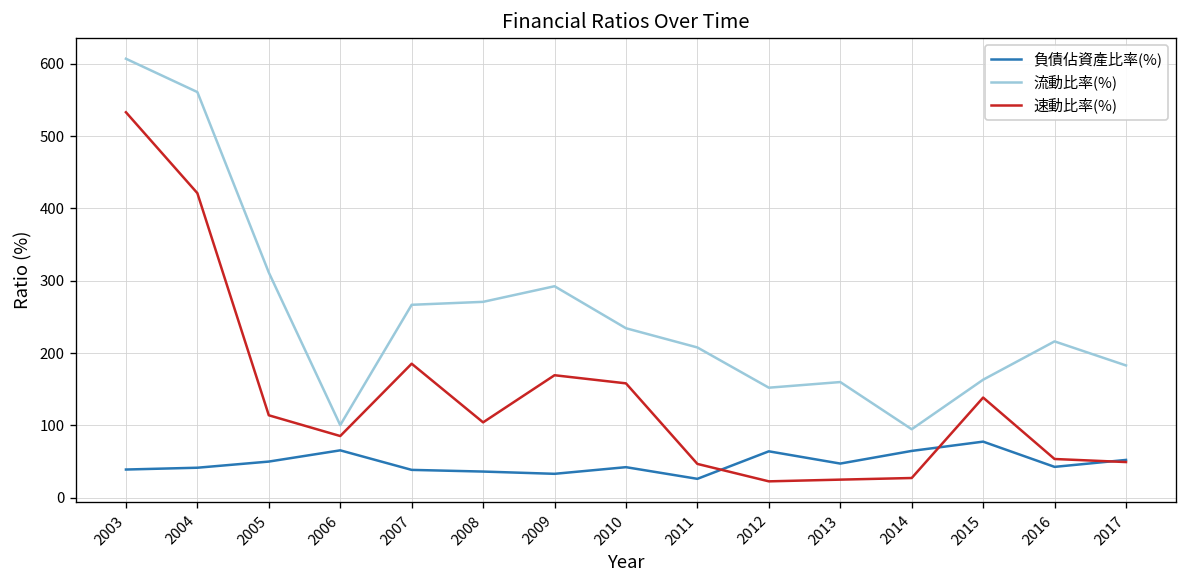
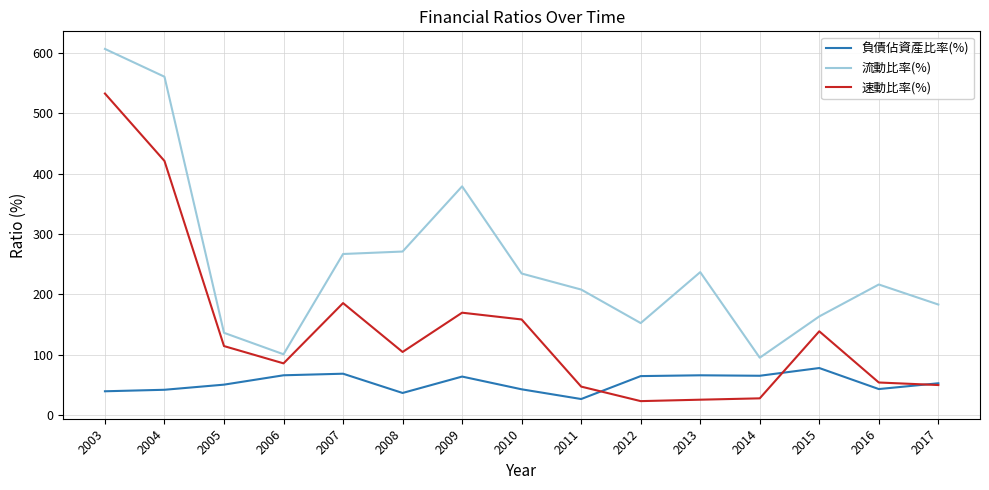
  {
    "負債佔資產比率(%)": {
      "2003": 40,
      "2004": 40,
      "2005": 50,
      "2006": 70,
-     "2007": 40,
+     "2007": 70,
      "2008": 40,
-     "2009": 30,
+     "2009": 60,
      "2010": 40,
      "2011": 30,
      "2012": 60,
-     "2013": 50,
+     "2013": 70,
      "2014": 60,
      "2015": 80,
      "2016": 40
    },
    "流動比率(%)": {
      "2003": 610,
      "2004": 560,
-     "2005": 310,
+     "2005": 140,
      "2006": 100,
      "2007": 270,
      "2008": 270,
-     "2009": 290,
+     "2009": 380,
      "2010": 230,
      "2011": 210,
      "2012": 150,
-     "2013": 160,
+     "2013": 240,
      "2014": 90,
      "2015": 160,
      "2016": 220,
      "2017": 180
    },
    "速動比率(%)": {
      "2003": 530,
      "2004": 420,
      "2005": 110,
      "2006": 90,
      "2007": 190,
      "2008": 100,
      "2009": 170,
      "2010": 160,
      "2011": 50,
      "2012": 20,
      "2013": 30,
      "2014": 30,
      "2015": 140,
      "2016": 50
    }
  }
